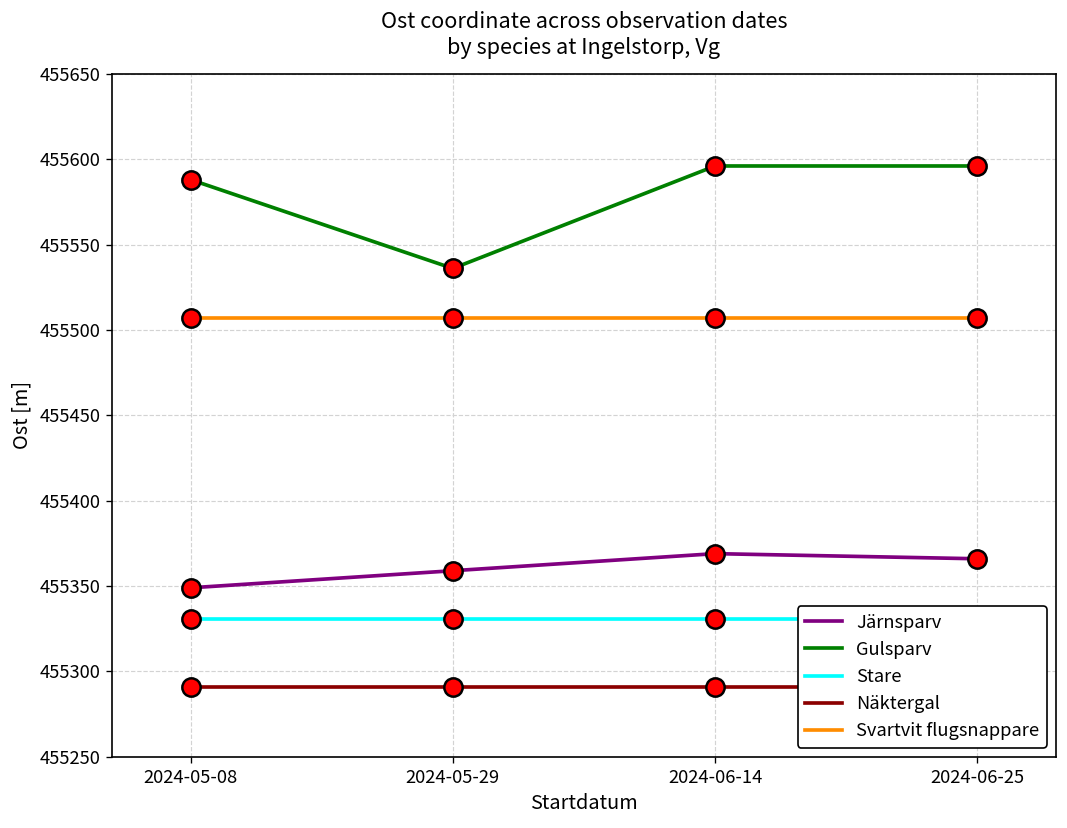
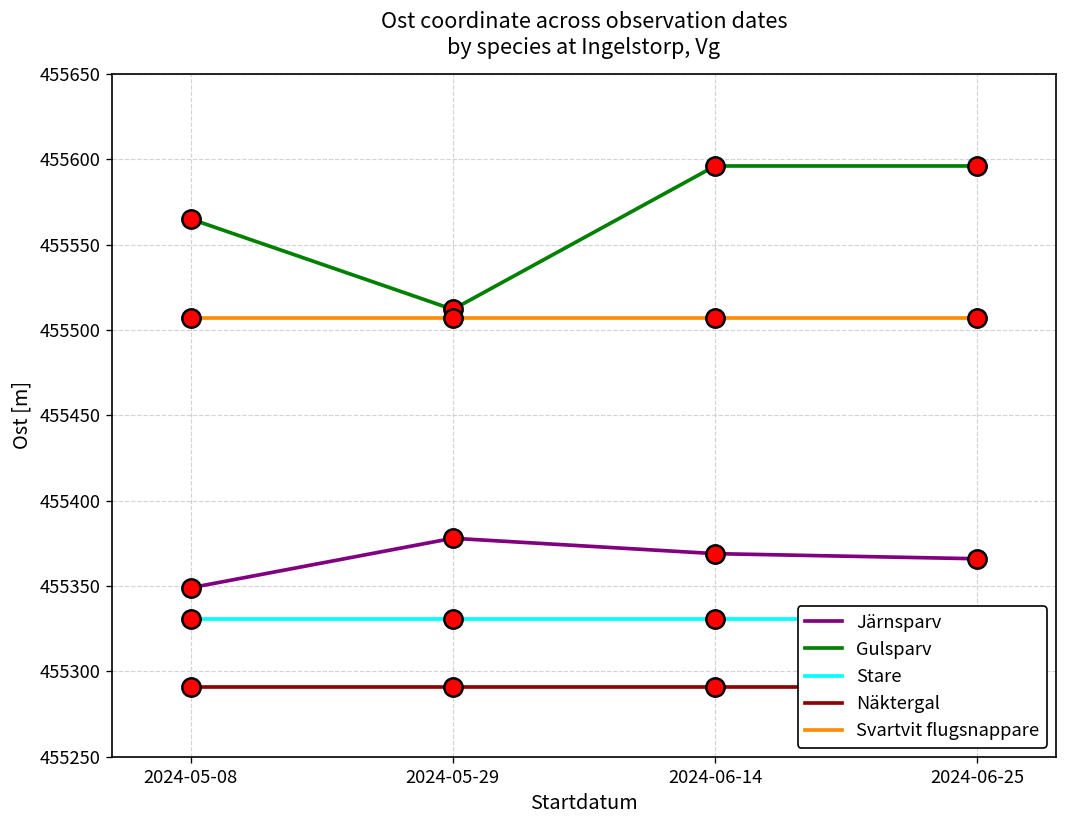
  {
    "Järnsparv": {
      "2024-05-08": 455349,
-     "2024-05-29": 455359,
+     "2024-05-29": 455378,
      "2024-06-14": 455369,
      "2024-06-25": 455366
    },
    "Gulsparv": {
-     "2024-05-08": 455588,
-     "2024-05-29": 455536,
+     "2024-05-08": 455565,
+     "2024-05-29": 455512,
      "2024-06-14": 455596,
      "2024-06-25": 455596
    },
    "Stare": {
      "2024-05-08": 455331,
      "2024-05-29": 455331,
      "2024-06-14": 455331
    },
    "Näktergal": {
      "2024-05-08": 455291,
      "2024-05-29": 455291,
      "2024-06-14": 455291
    },
    "Svartvit flugsnappare": {
      "2024-05-08": 455507,
      "2024-05-29": 455507,
      "2024-06-14": 455507,
      "2024-06-25": 455507
    }
  }
